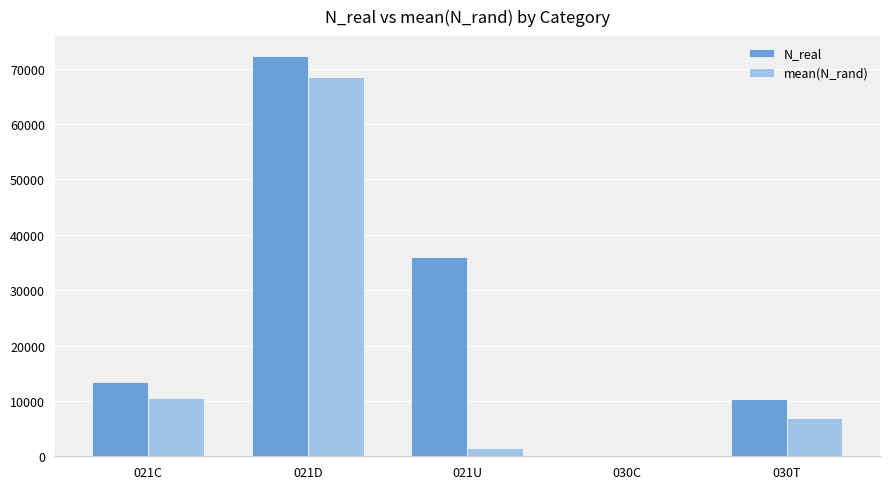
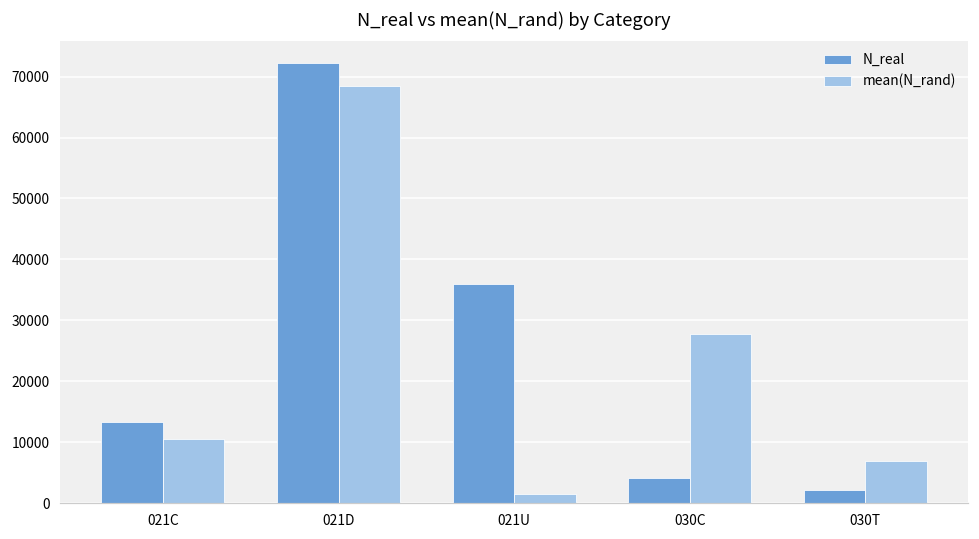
  {
    "N_real": {
      "021C": 13000,
      "021D": 72000,
      "021U": 36000,
-     "030C": 0,
-     "030T": 10000
+     "030C": 4000,
+     "030T": 2000
    },
    "mean(N_rand)": {
      "021C": 10000,
      "021D": 68000,
      "021U": 2000,
-     "030C": 0,
+     "030C": 28000,
      "030T": 7000
    }
  }
